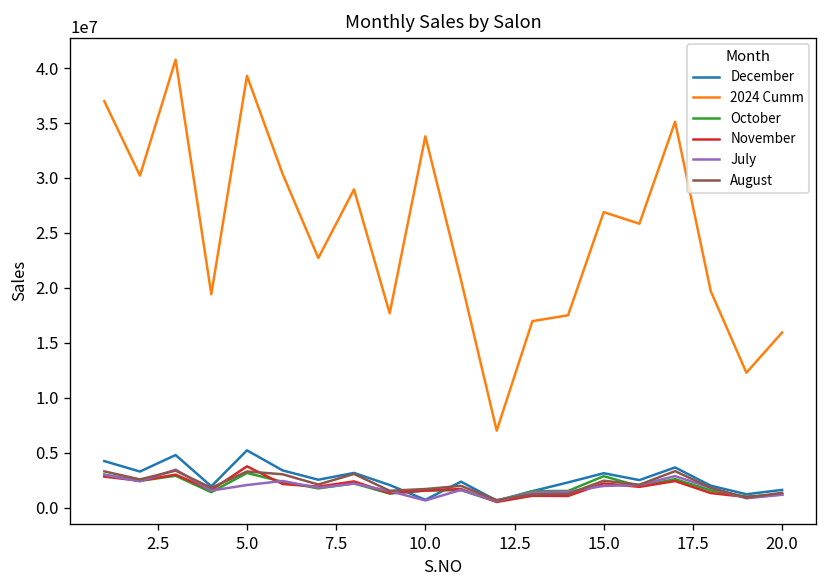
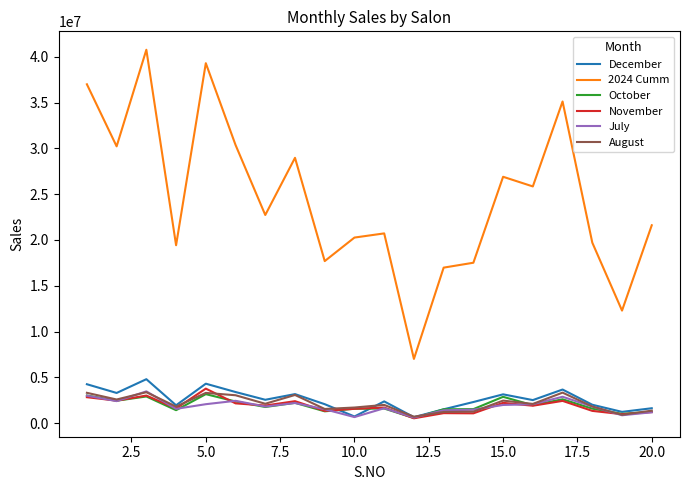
  {
    "December": {
-     "5.0": 5000000
+     "5.0": 4000000
    },
    "2024 Cumm": {
      "5.0": 39000000,
-     "10.0": 34000000,
+     "10.0": 20000000,
      "15.0": 27000000,
-     "20.0": 16000000
+     "20.0": 22000000
    },
    "November": {
      "5.0": 4000000
    },
    "July": {
      "5.0": 2000000
    }
  }
